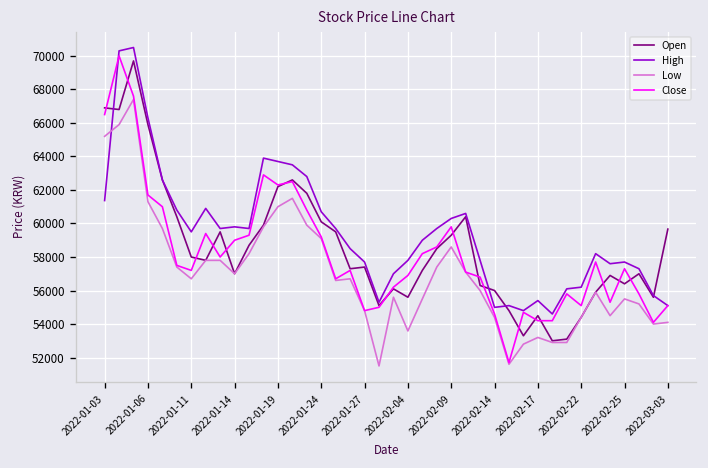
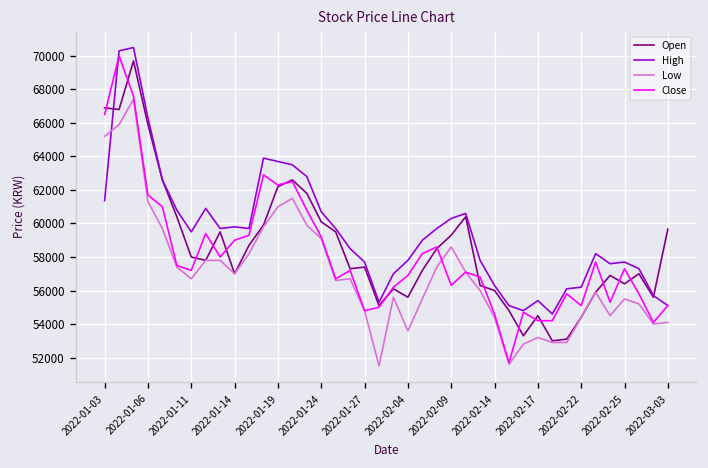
  {
    "Open": {
      "2022-01-03": 66900,
      "2022-01-06": 65900,
      "2022-01-11": 58000,
      "2022-01-24": 60100,
      "2022-01-27": 57400,
      "2022-02-04": 55600,
      "2022-02-09": 59300,
      "2022-02-14": 56000,
      "2022-02-17": 54500,
      "2022-02-25": 56400,
      "2022-03-03": 59700
    },
    "High": {
      "2022-01-03": 61400,
      "2022-01-06": 66300,
      "2022-01-11": 59500,
      "2022-01-14": 59800,
      "2022-01-19": 63700,
      "2022-01-24": 60700,
      "2022-01-27": 57700,
      "2022-02-04": 57800,
      "2022-02-09": 60300,
-     "2022-02-14": 55000,
+     "2022-02-14": 56300,
      "2022-02-17": 55400,
      "2022-02-22": 56200,
      "2022-02-25": 57700
    },
    "Low": {
      "2022-01-03": 65200,
      "2022-01-06": 61300,
      "2022-01-11": 56700,
      "2022-01-19": 61000,
      "2022-02-04": 53600,
      "2022-02-09": 58600,
      "2022-02-14": 54400,
      "2022-02-17": 53200,
      "2022-02-25": 55500,
      "2022-03-03": 54100
    },
    "Close": {
      "2022-01-03": 66500,
      "2022-01-06": 61700,
      "2022-01-11": 57200,
      "2022-01-14": 59000,
      "2022-02-04": 56900,
-     "2022-02-09": 59800,
+     "2022-02-09": 56300,
      "2022-02-14": 54600,
      "2022-02-17": 54200,
      "2022-02-22": 55100,
      "2022-02-25": 57300
    }
  }
